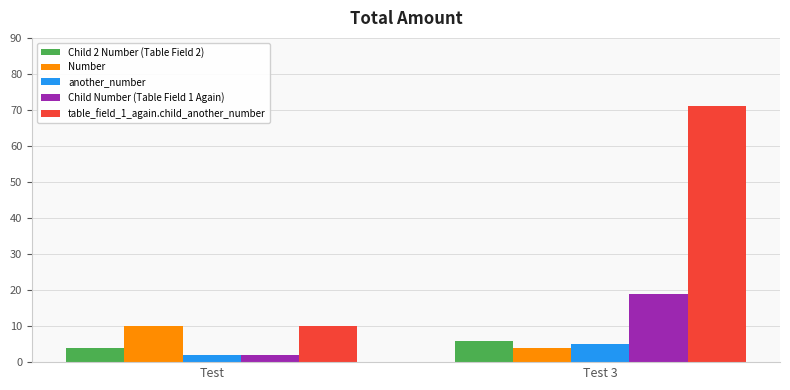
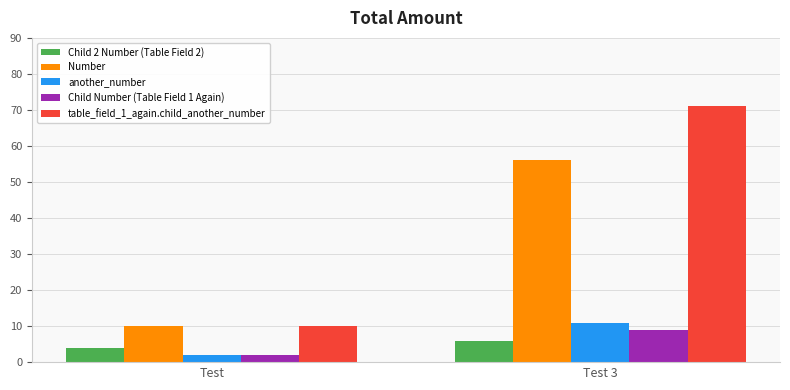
  {
    "Child 2 Number (Table Field 2)": {
      "Test": 4,
      "Test 3": 6
    },
    "Number": {
      "Test": 10,
-     "Test 3": 4
+     "Test 3": 56
    },
    "another_number": {
      "Test": 2,
-     "Test 3": 5
+     "Test 3": 11
    },
    "Child Number (Table Field 1 Again)": {
      "Test": 2,
-     "Test 3": 19
+     "Test 3": 9
    },
    "table_field_1_again.child_another_number": {
      "Test": 10,
      "Test 3": 71
    }
  }
